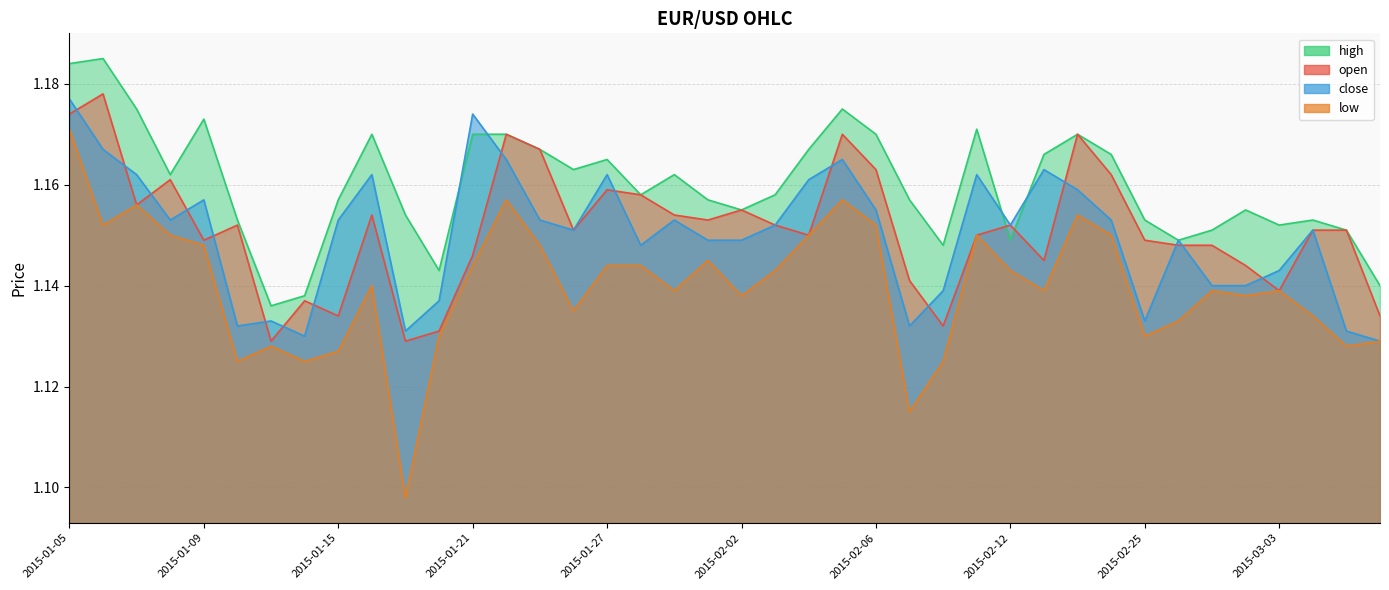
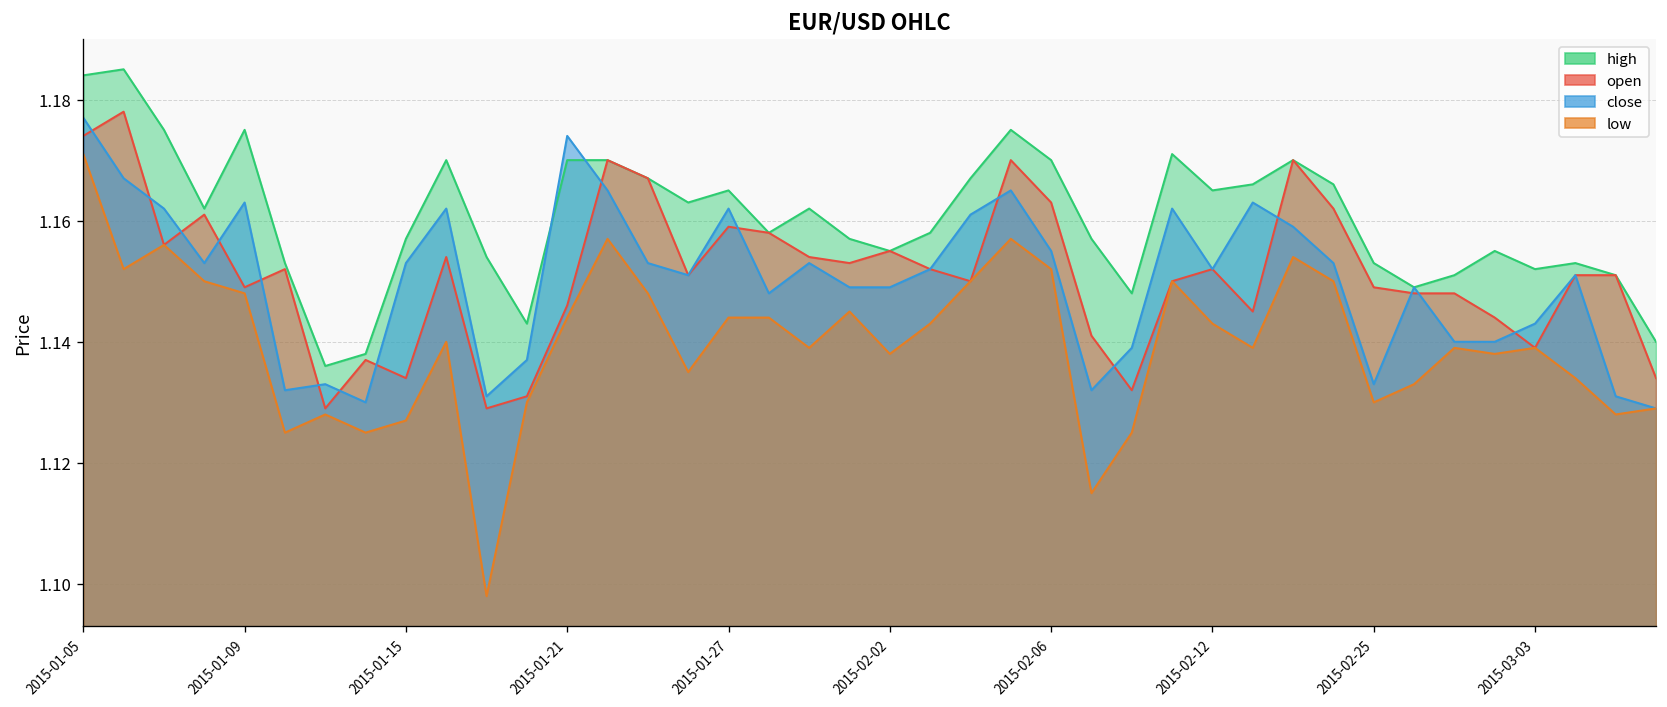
  {
    "high": {
      "2015-01-05": 1.184,
-     "2015-01-09": 1.173,
+     "2015-01-09": 1.175,
      "2015-01-15": 1.157,
      "2015-01-21": 1.170,
      "2015-01-27": 1.165,
      "2015-02-06": 1.170,
-     "2015-02-12": 1.149,
+     "2015-02-12": 1.165,
      "2015-02-25": 1.153,
      "2015-03-03": 1.152
    },
    "close": {
      "2015-01-05": 1.177,
-     "2015-01-09": 1.157,
+     "2015-01-09": 1.163,
      "2015-01-15": 1.153,
      "2015-01-21": 1.174,
      "2015-01-27": 1.162,
      "2015-02-02": 1.149,
      "2015-02-06": 1.155,
      "2015-02-25": 1.133,
      "2015-03-03": 1.143
    }
  }
